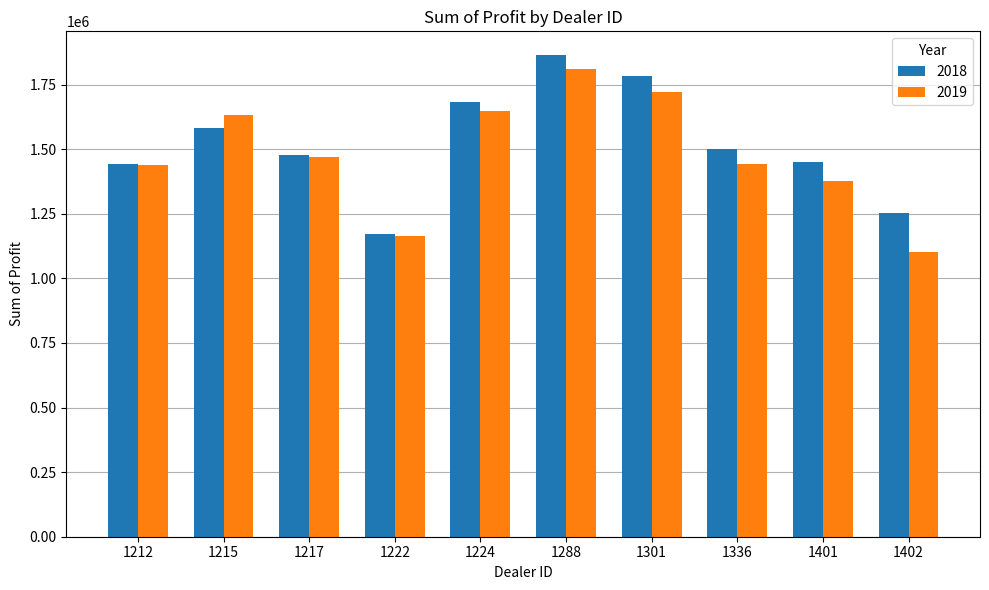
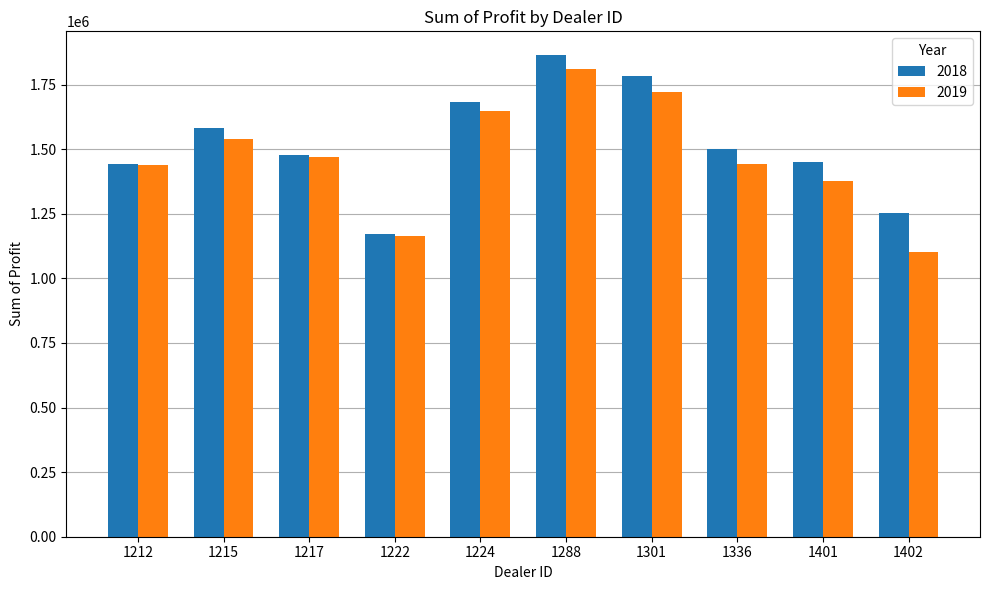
  {
    "2018": {
      "1212": 1440000,
      "1215": 1580000,
      "1217": 1480000,
      "1222": 1170000,
      "1224": 1680000,
      "1288": 1860000,
      "1301": 1780000,
      "1336": 1500000,
      "1401": 1450000,
      "1402": 1250000
    },
    "2019": {
      "1212": 1440000,
-     "1215": 1630000,
+     "1215": 1540000,
      "1217": 1470000,
      "1222": 1160000,
      "1224": 1650000,
      "1288": 1810000,
      "1301": 1720000,
      "1336": 1440000,
      "1401": 1380000,
      "1402": 1100000
    }
  }
